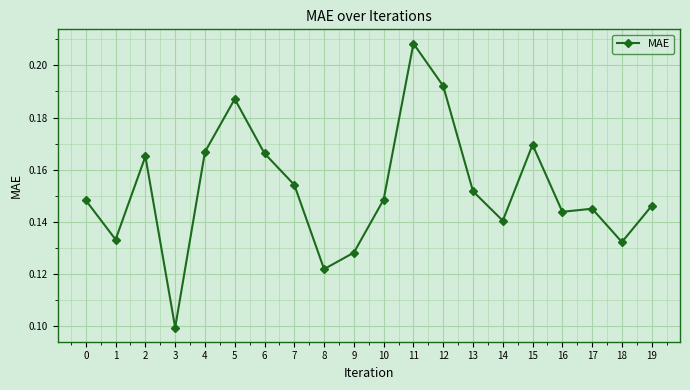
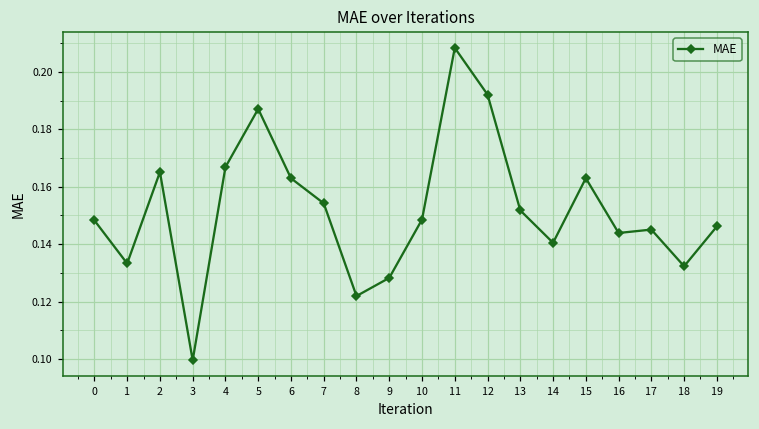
  {
    "0": 0.148,
    "1": 0.133,
    "2": 0.165,
    "3": 0.100,
    "4": 0.167,
    "5": 0.187,
-   "6": 0.166,
+   "6": 0.163,
    "7": 0.154,
    "8": 0.122,
    "9": 0.128,
    "10": 0.149,
    "11": 0.208,
    "12": 0.192,
    "13": 0.152,
    "14": 0.140,
-   "15": 0.170,
+   "15": 0.163,
    "16": 0.144,
    "17": 0.145,
    "18": 0.132,
    "19": 0.146
  }
